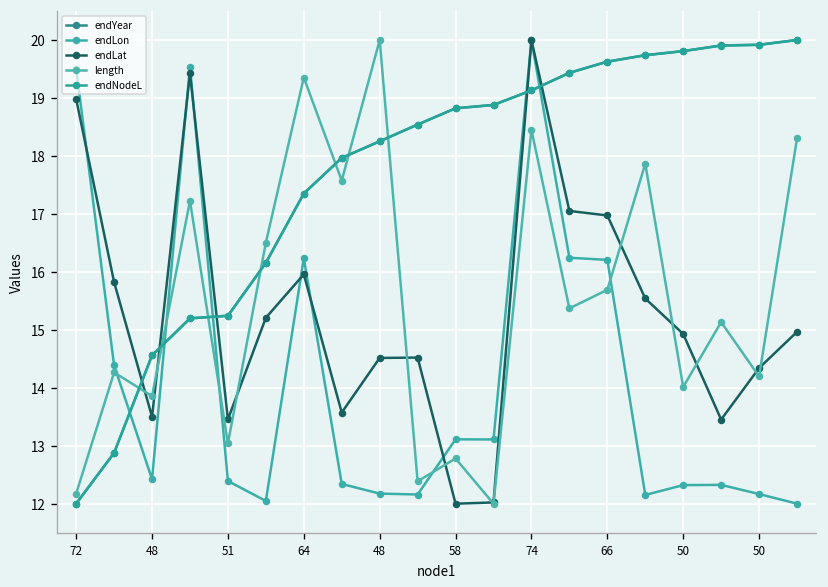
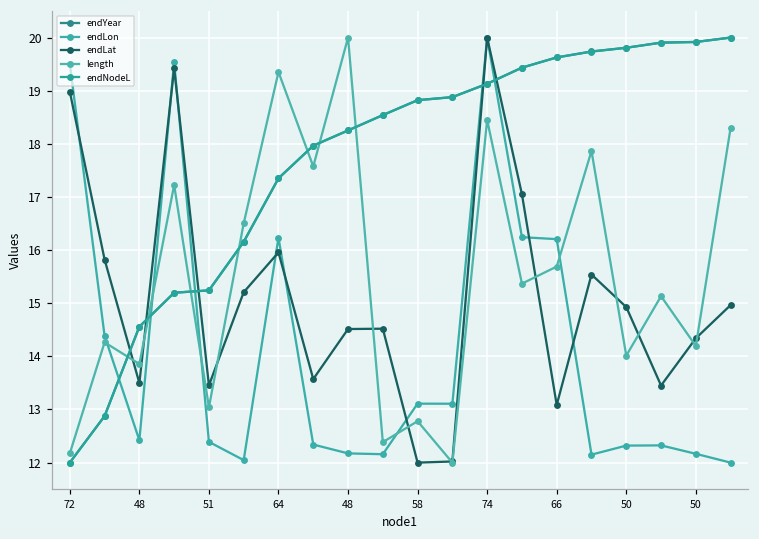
  {
    "endLat": {
      "72": 19.0,
      "51": 13.5,
      "64": 16.0,
      "58": 12.0,
-     "66": 17.0
+     "66": 13.1
    }
  }
